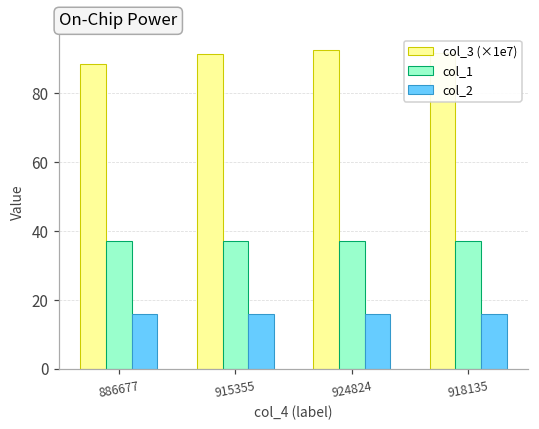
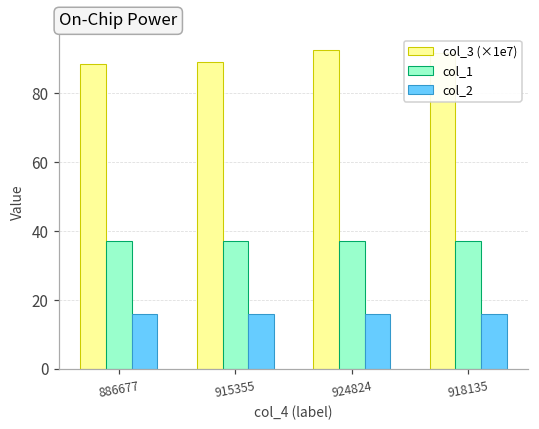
  {
    "col_3 (×1e7)": {
      "886677": 89,
-     "915355": 92,
+     "915355": 89,
      "924824": 92
    },
    "col_1": {
      "886677": 37,
      "915355": 37,
      "924824": 37,
      "918135": 37
    },
    "col_2": {
      "886677": 16,
      "915355": 16,
      "924824": 16,
      "918135": 16
    }
  }
